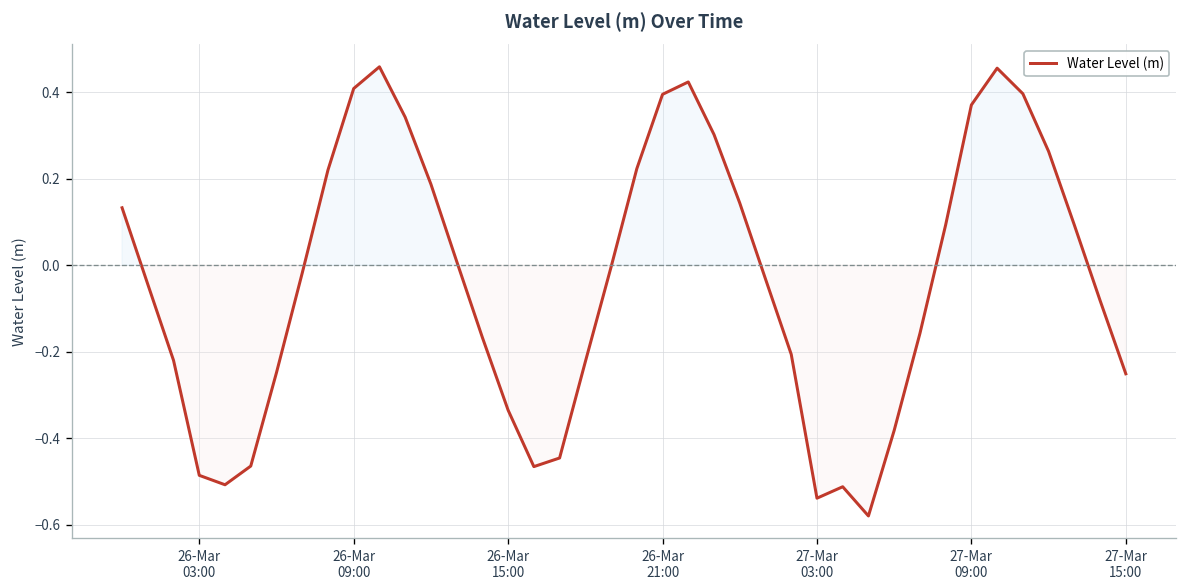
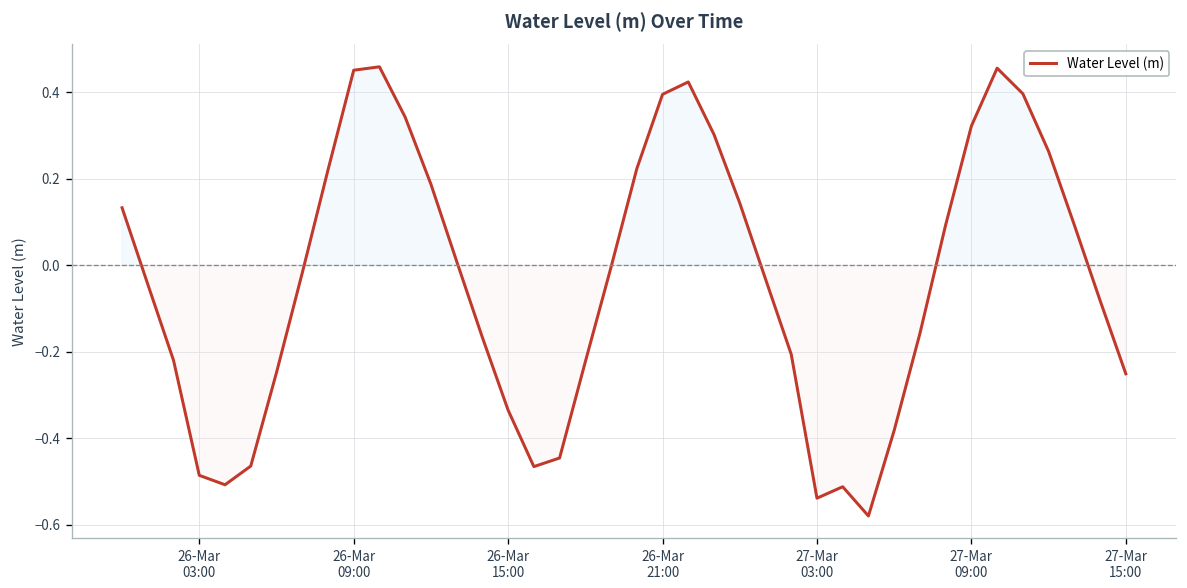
  {
    "26-Mar 03:00": -0.49,
-   "26-Mar 09:00": 0.41,
+   "26-Mar 09:00": 0.45,
    "26-Mar 15:00": -0.34,
    "26-Mar 21:00": 0.39,
    "27-Mar 03:00": -0.54,
-   "27-Mar 09:00": 0.37,
+   "27-Mar 09:00": 0.32,
    "27-Mar 15:00": -0.25
  }
